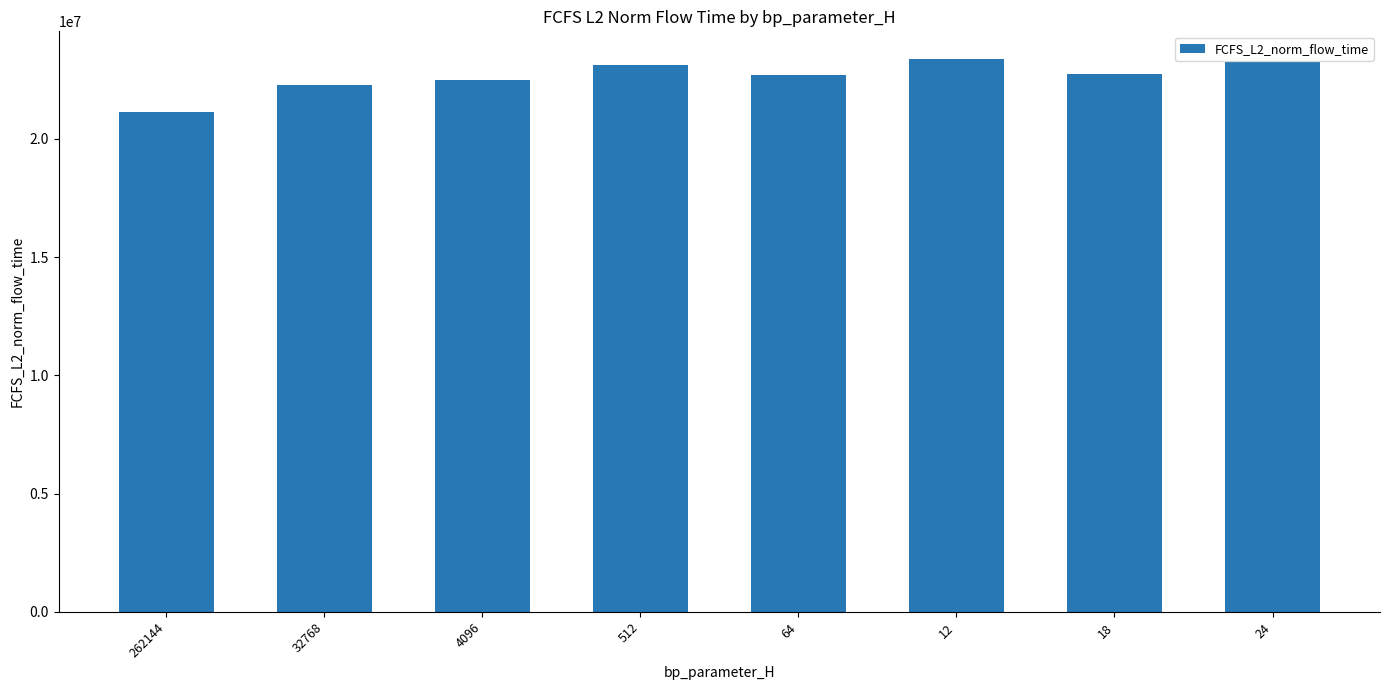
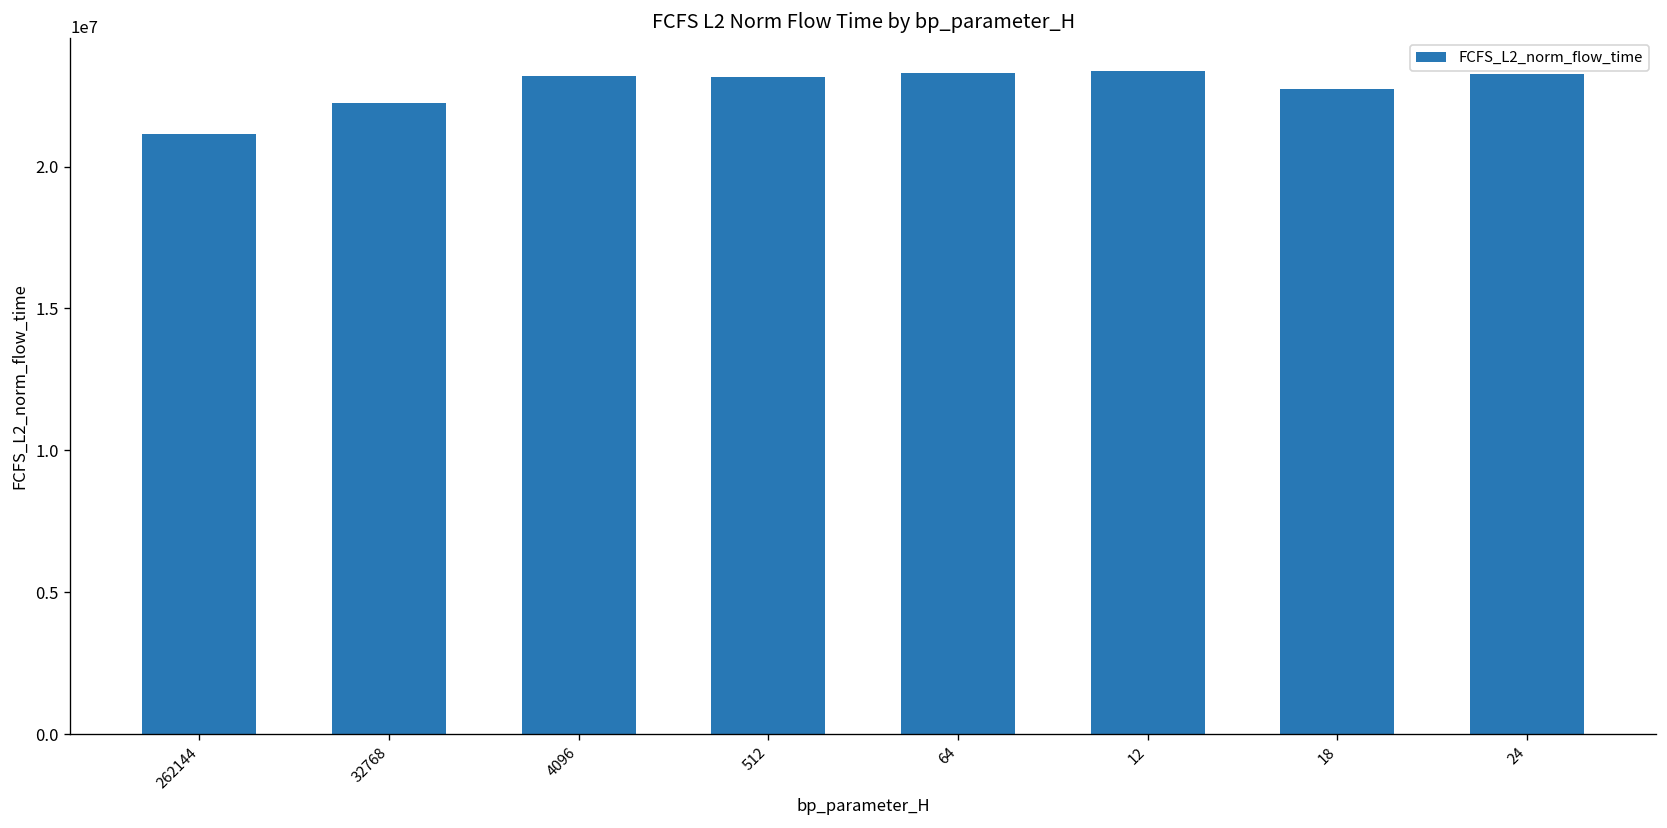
  {
    "262144": 21100000,
    "32768": 22300000,
-   "4096": 22500000,
+   "4096": 23200000,
    "512": 23100000,
-   "64": 22700000,
+   "64": 23300000,
    "12": 23400000,
    "18": 22700000,
    "24": 23300000
  }
